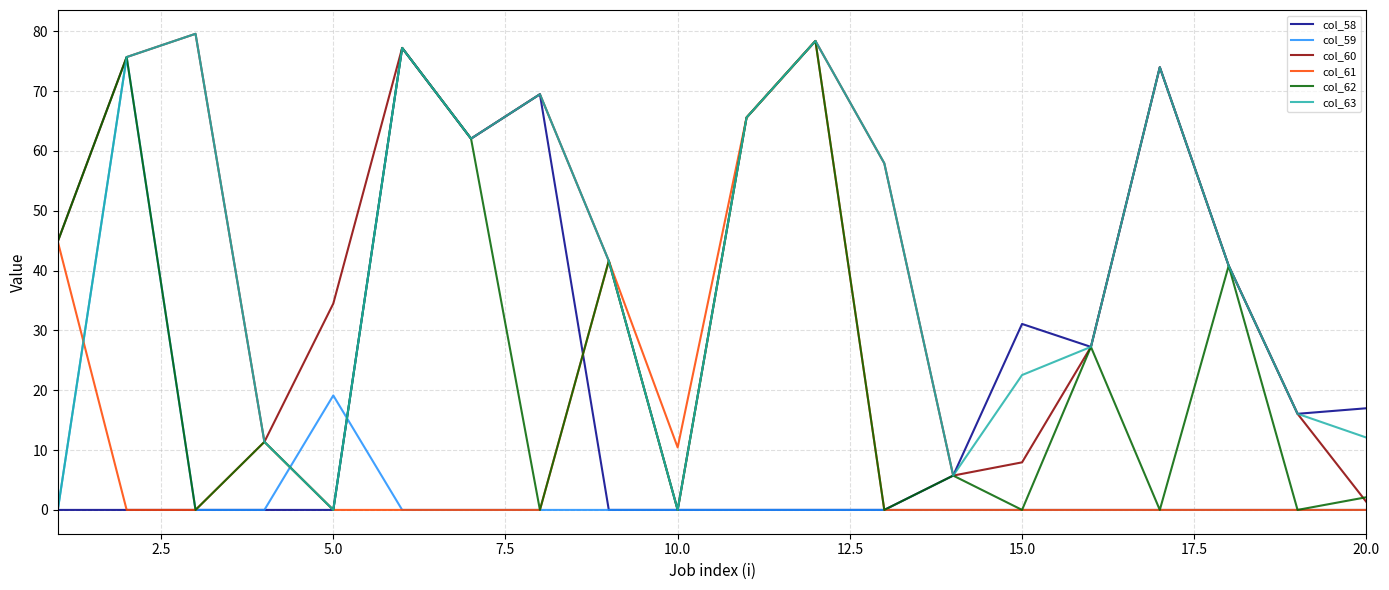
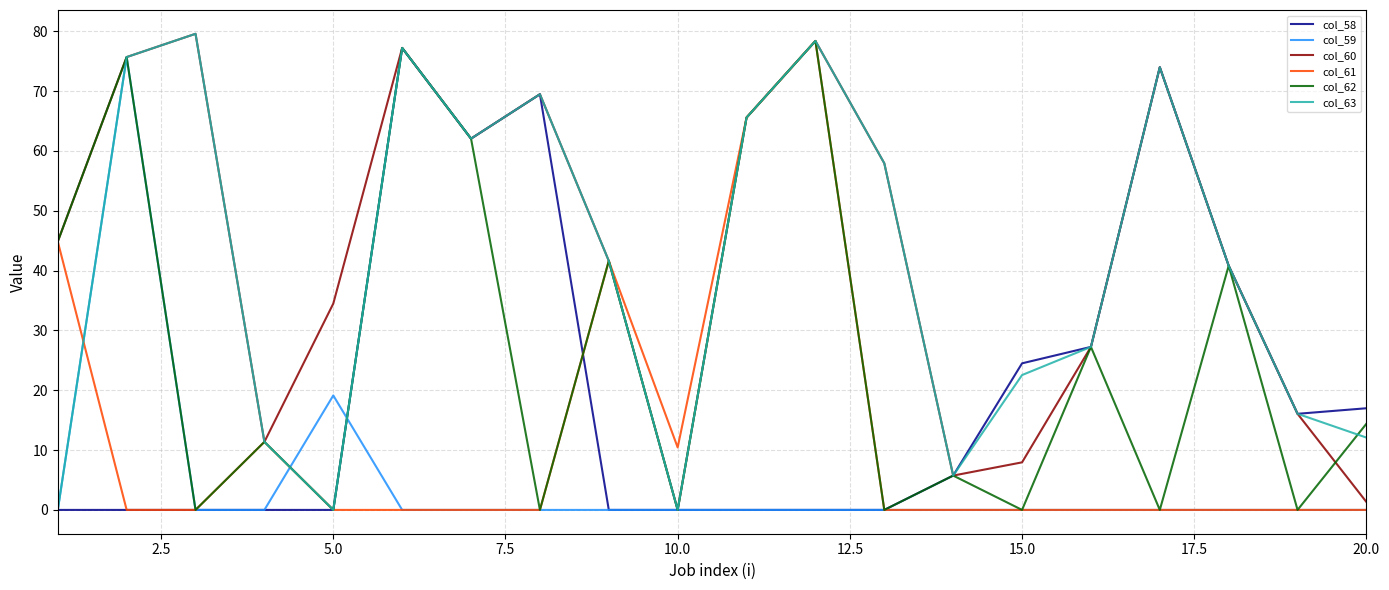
  {
    "col_58": {
-     "15.0": 31,
+     "15.0": 24,
      "20.0": 17
    },
    "col_59": {
      "5.0": 19
    },
    "col_60": {
      "5.0": 34,
      "15.0": 8,
      "20.0": 1
    },
    "col_61": {
      "10.0": 10
    },
    "col_62": {
-     "20.0": 2
+     "20.0": 14
    },
    "col_63": {
      "15.0": 23,
      "20.0": 12
    }
  }
